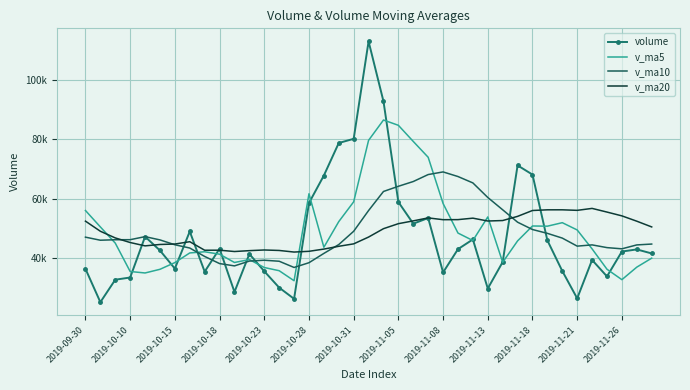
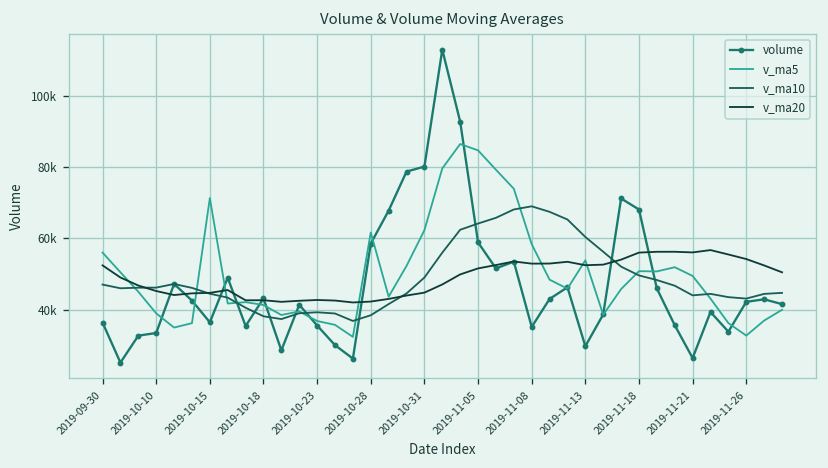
  {
    "v_ma5": {
      "2019-09-30": 56000,
-     "2019-10-10": 35000,
-     "2019-10-15": 38000,
+     "2019-10-10": 39000,
+     "2019-10-15": 71000,
      "2019-10-18": 41000,
      "2019-10-23": 37000,
      "2019-10-28": 62000,
-     "2019-10-31": 59000,
+     "2019-10-31": 62000,
      "2019-11-05": 85000,
      "2019-11-08": 58000,
      "2019-11-13": 54000,
      "2019-11-18": 51000,
      "2019-11-21": 49000,
      "2019-11-26": 33000
    }
  }
